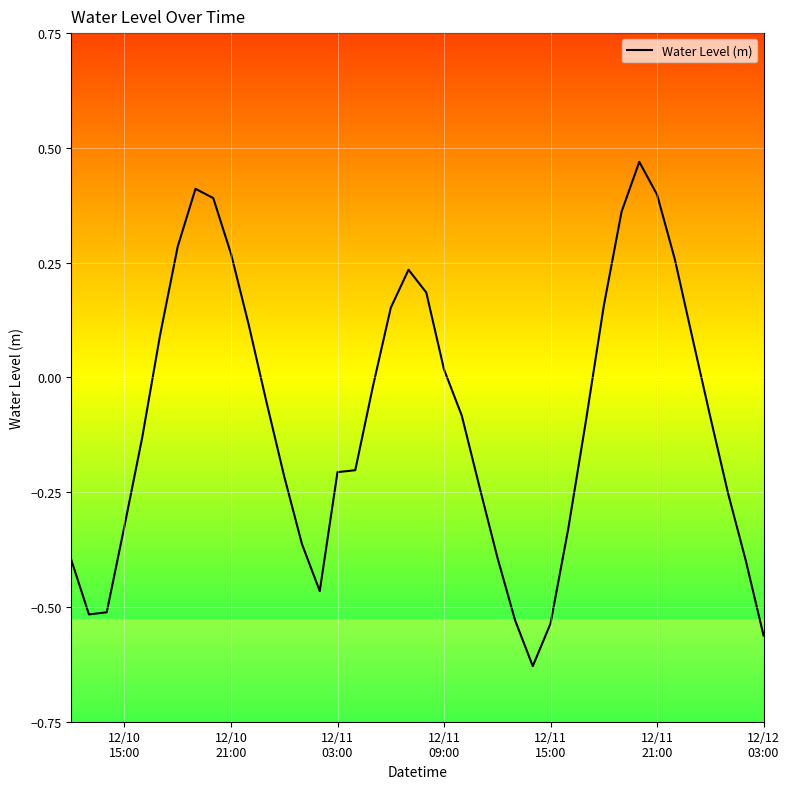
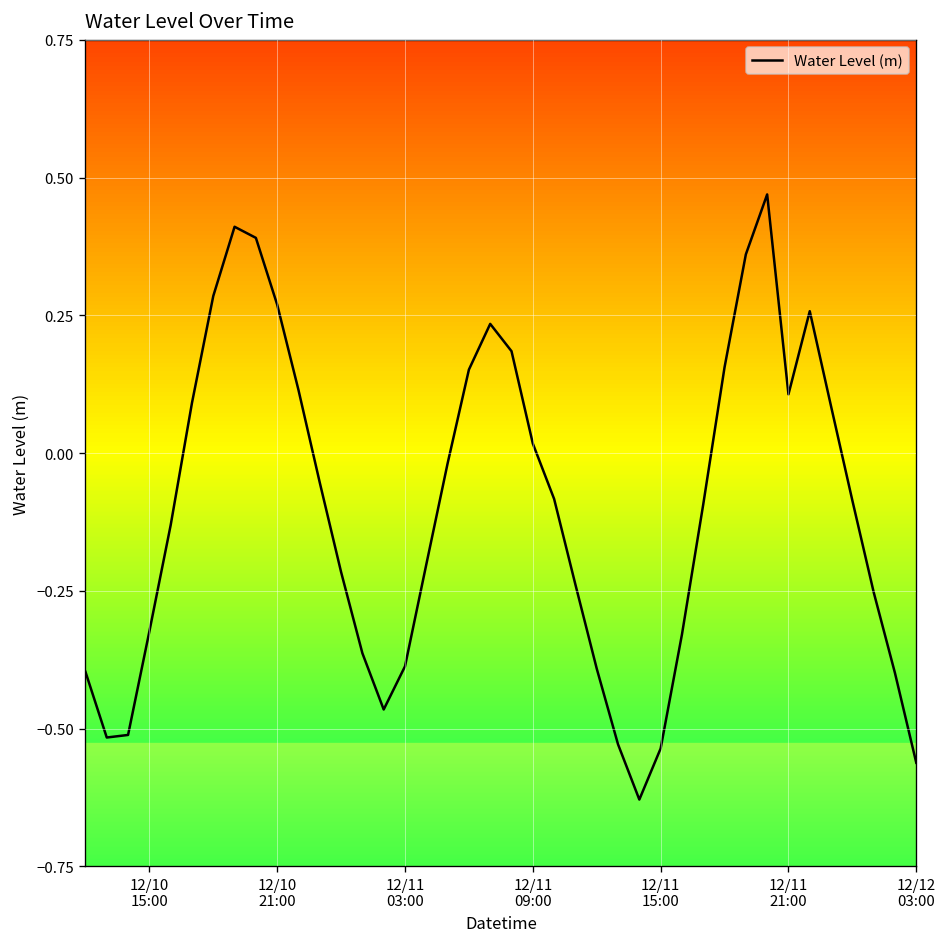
  {
    "12/10 15:00": -0.32,
    "12/10 21:00": 0.27,
-   "12/11 03:00": -0.21,
+   "12/11 03:00": -0.39,
    "12/11 09:00": 0.02,
    "12/11 15:00": -0.54,
-   "12/11 21:00": 0.40,
+   "12/11 21:00": 0.11,
    "12/12 03:00": -0.56
  }
